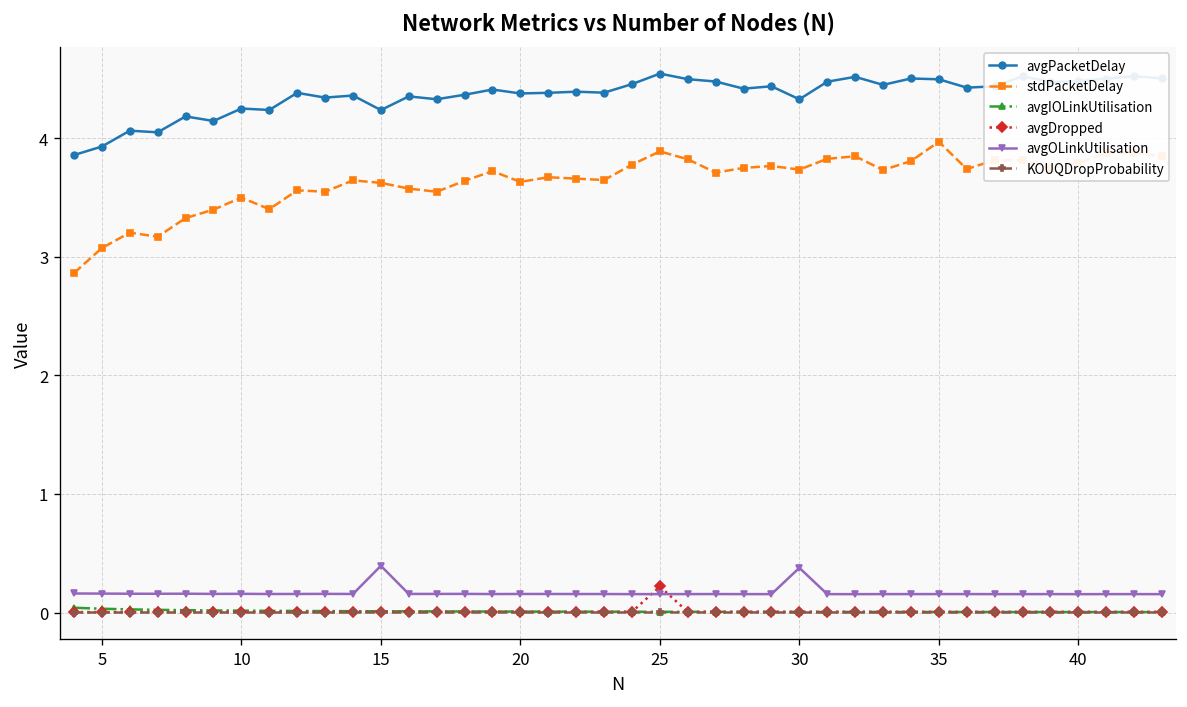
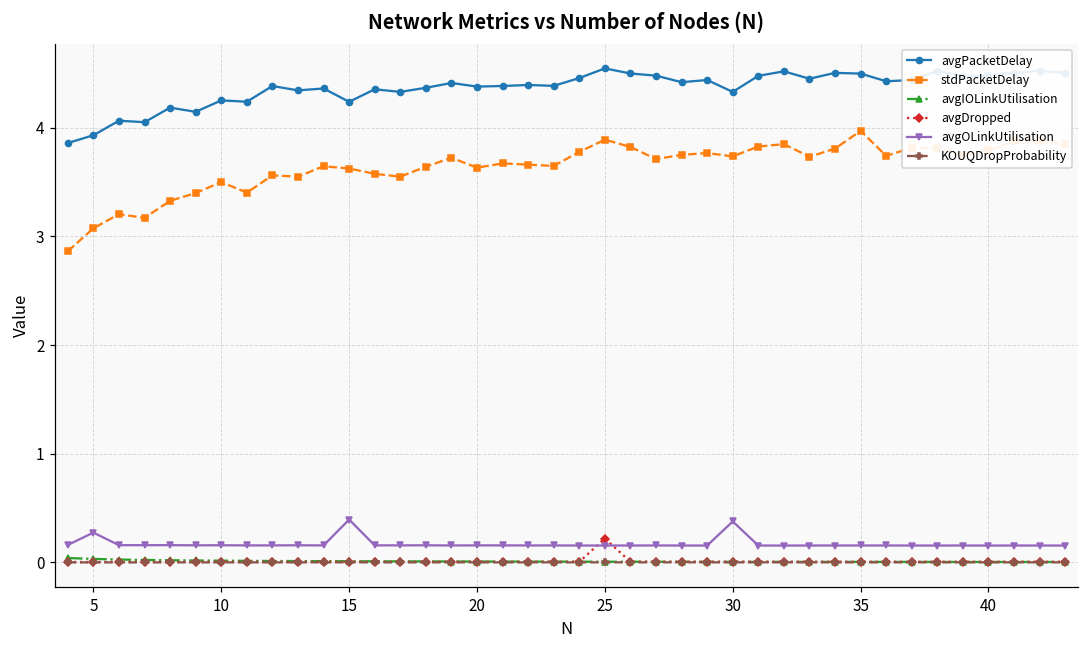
  {
    "avgPacketDelay": {
      "5": 3.9,
      "10": 4.3,
      "15": 4.2,
      "20": 4.4,
      "25": 4.5,
      "30": 4.3,
      "35": 4.5
    },
    "stdPacketDelay": {
      "5": 3.1,
      "10": 3.5,
      "15": 3.6,
      "20": 3.6,
      "25": 3.9,
      "30": 3.7,
      "35": 4.0
    },
    "avgIOLinkUtilisation": {
      "5": 0.0
    },
    "avgDropped": {
      "25": 0.2
    },
    "avgOLinkUtilisation": {
-     "5": 0.2,
+     "5": 0.3,
      "10": 0.2,
      "15": 0.4,
      "20": 0.2,
      "25": 0.2,
      "30": 0.4,
      "35": 0.2,
      "40": 0.2
    }
  }
